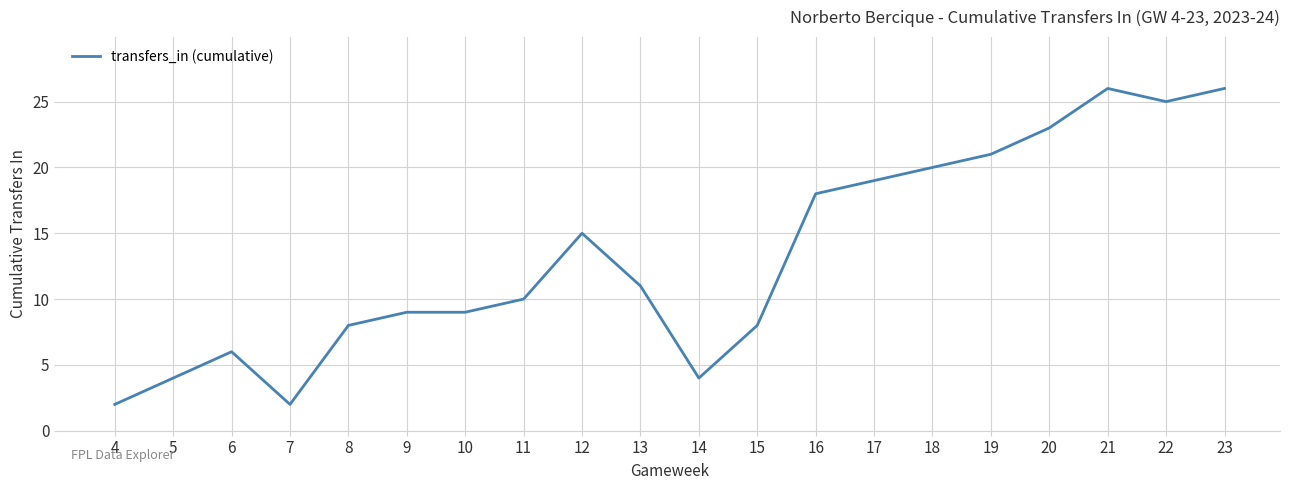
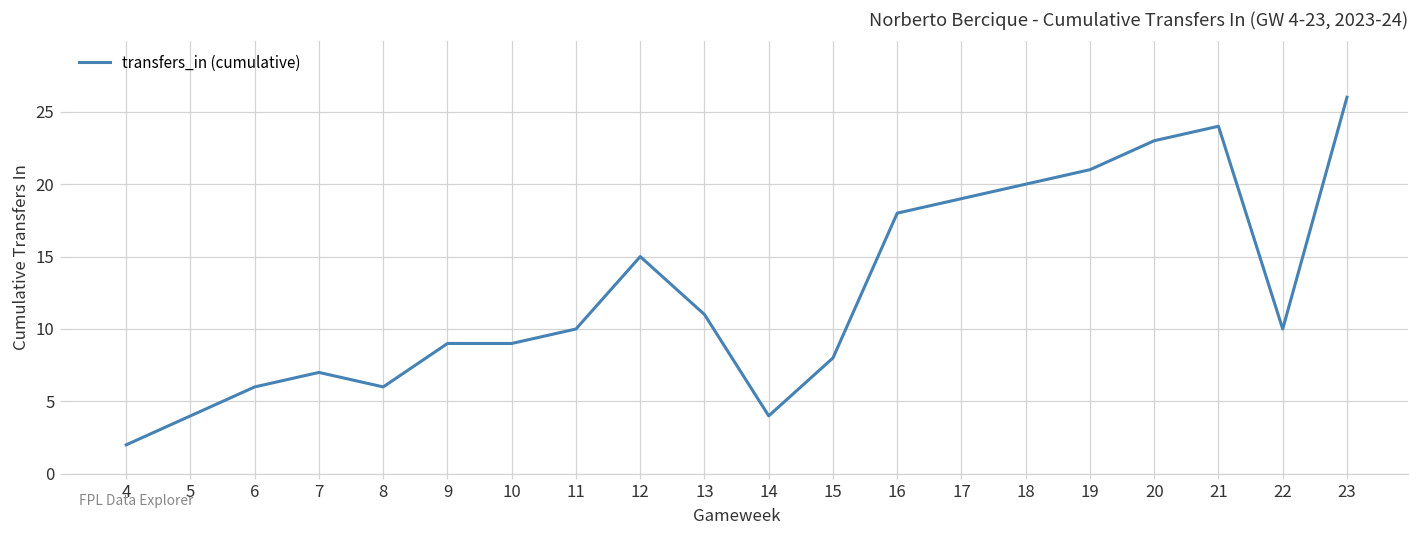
  {
    "4": 2,
    "5": 4,
    "6": 6,
-   "7": 2,
-   "8": 8,
+   "7": 7,
+   "8": 6,
    "9": 9,
    "10": 9,
    "11": 10,
    "12": 15,
    "13": 11,
    "14": 4,
    "15": 8,
    "16": 18,
    "17": 19,
    "18": 20,
    "19": 21,
    "20": 23,
-   "21": 26,
-   "22": 25,
+   "21": 24,
+   "22": 10,
    "23": 26
  }
